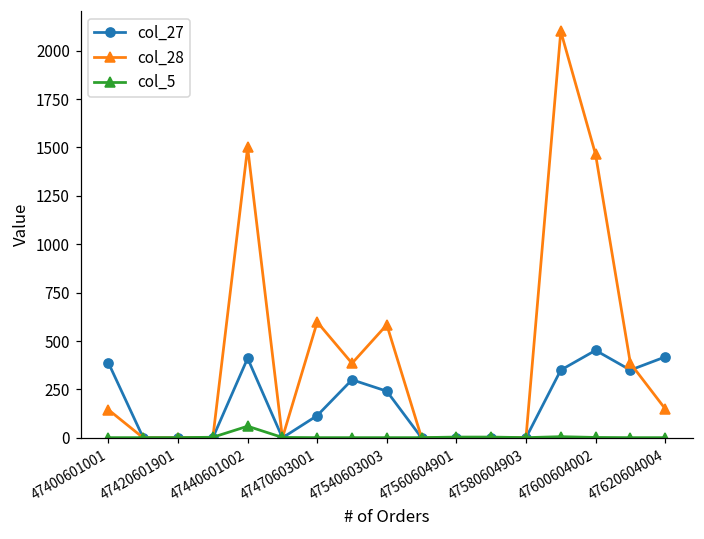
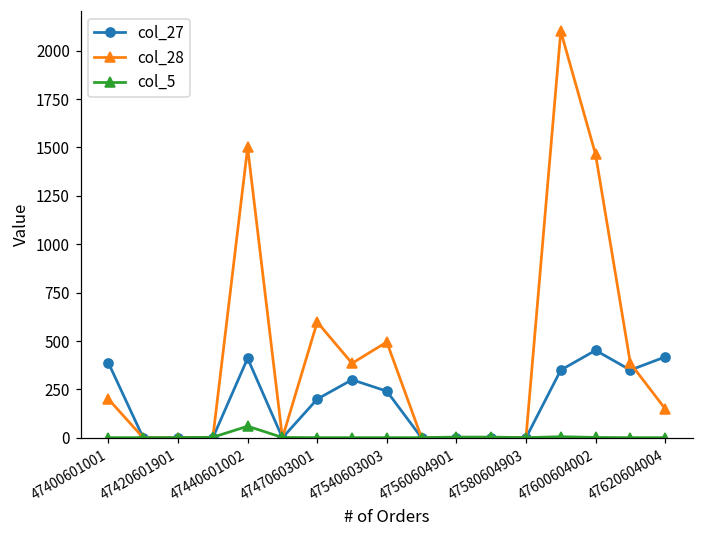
  {
    "col_27": {
      "47400601001": 390,
      "47440601002": 410,
-     "47470603001": 120,
+     "47470603001": 200,
      "47540603003": 240,
      "47600604002": 450,
      "47620604004": 420
    },
    "col_28": {
-     "47400601001": 150,
+     "47400601001": 200,
      "47440601002": 1500,
      "47470603001": 600,
-     "47540603003": 580,
+     "47540603003": 500,
      "47600604002": 1460,
      "47620604004": 150
    },
    "col_5": {
      "47400601001": 0,
      "47440601002": 60,
      "47470603001": 0,
      "47540603003": 0,
      "47600604002": 0,
      "47620604004": 0
    }
  }
